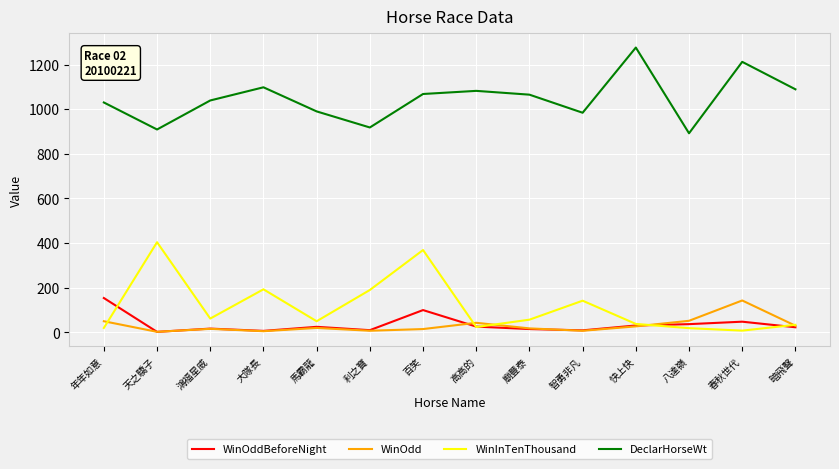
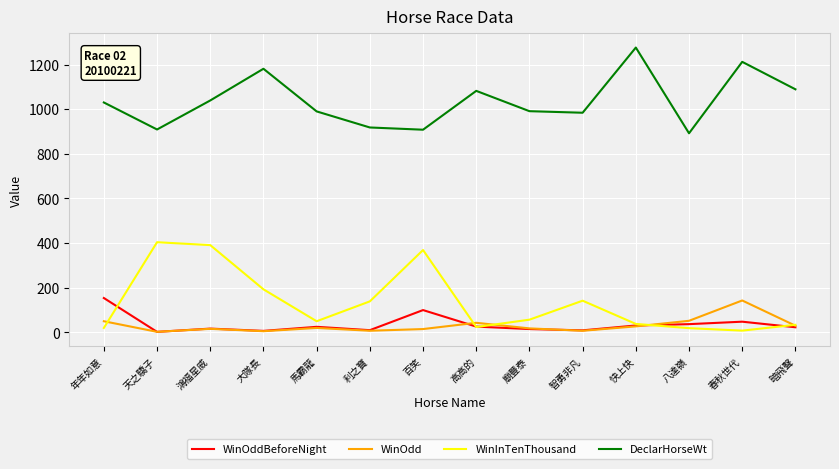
  {
    "WinOddBeforeNight": {
      "年年如意": 150,
      "百笑": 100,
      "八達嶺": 40,
      "春秋世代": 50
    },
    "WinOdd": {
      "年年如意": 50,
      "百笑": 20,
      "高高的": 40,
      "八達嶺": 50,
      "春秋世代": 140
    },
    "WinInTenThousand": {
      "年年如意": 20,
      "天之驕子": 400,
-     "鴻福星威": 60,
+     "鴻福星威": 390,
      "大隊長": 190,
      "馬霸龍": 50,
-     "利之寶": 190,
+     "利之寶": 140,
      "百笑": 370,
      "廟豐泰": 60,
      "智勇非凡": 140,
      "八達嶺": 20,
      "春秋世代": 10
    },
    "DeclarHorseWt": {
      "年年如意": 1030,
      "天之驕子": 910,
      "鴻福星威": 1040,
-     "大隊長": 1100,
+     "大隊長": 1180,
      "馬霸龍": 990,
      "利之寶": 920,
-     "百笑": 1070,
+     "百笑": 910,
      "高高的": 1080,
-     "廟豐泰": 1070,
+     "廟豐泰": 990,
      "智勇非凡": 980,
      "快上快": 1280,
      "八達嶺": 890,
      "春秋世代": 1210,
      "暗飛聲": 1090
    }
  }
